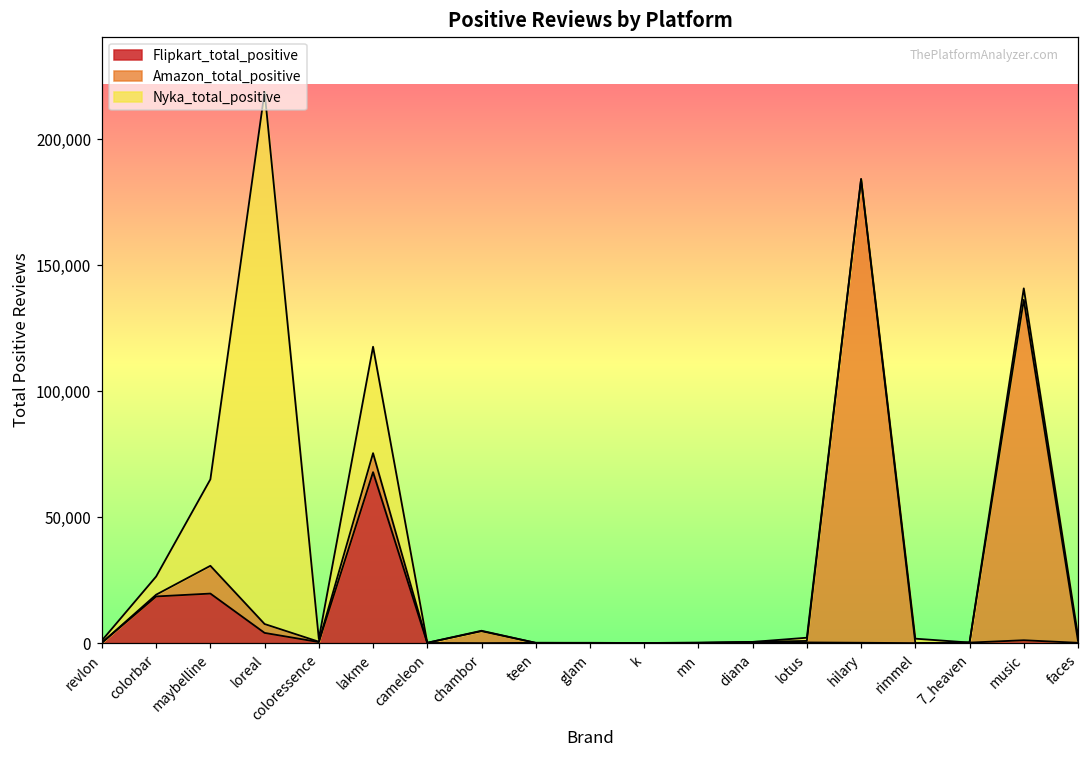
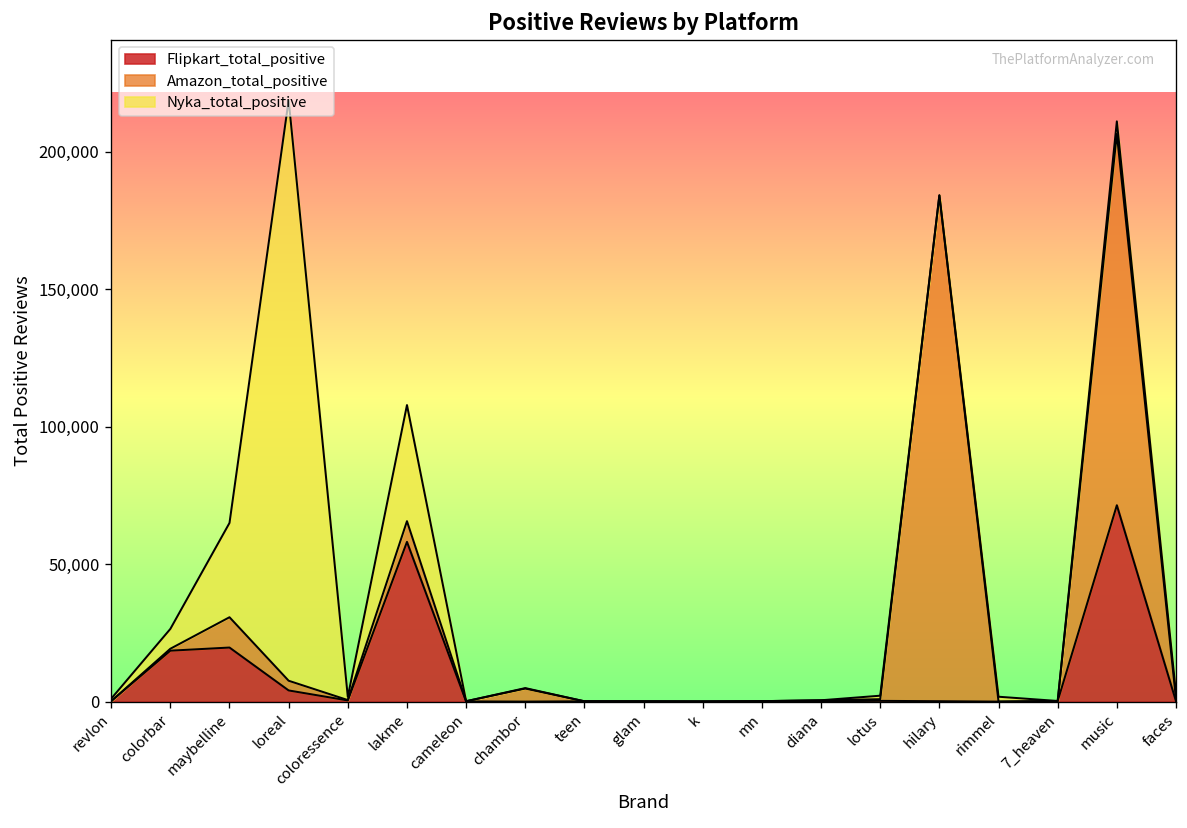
  {
    "Flipkart_total_positive": {
      "maybelline": "20,000",
      "loreal": "4,000",
-     "lakme": "68,000",
+     "lakme": "58,000",
      "chambor": "0",
      "hilary": "0",
-     "music": "1,000"
+     "music": "71,000"
    },
    "Amazon_total_positive": {
      "maybelline": "11,000",
      "loreal": "4,000",
      "lakme": "8,000",
      "music": "135,000"
    },
    "Nyka_total_positive": {
      "colorbar": "7,000",
      "maybelline": "34,000",
      "coloressence": "1,000",
      "lakme": "42,000",
      "lotus": "1,000",
      "rimmel": "2,000",
      "music": "5,000",
      "faces": "2,000"
    }
  }
